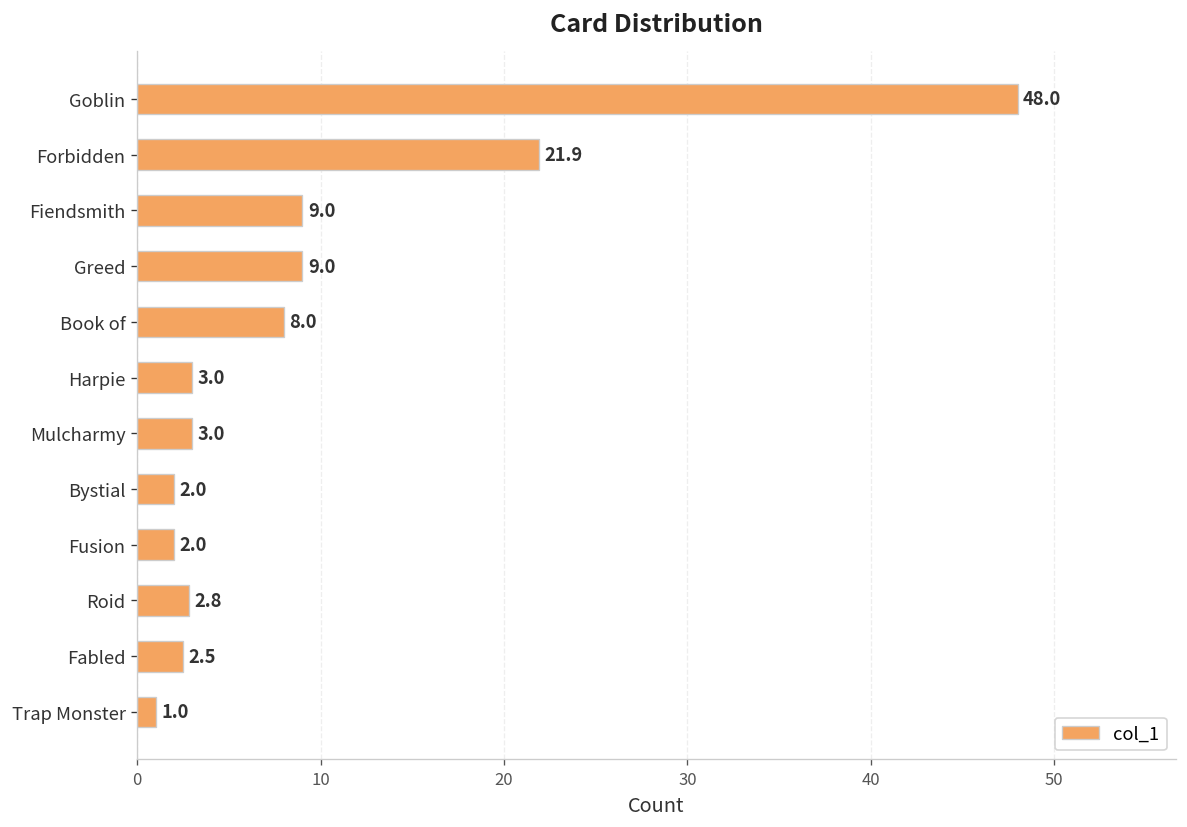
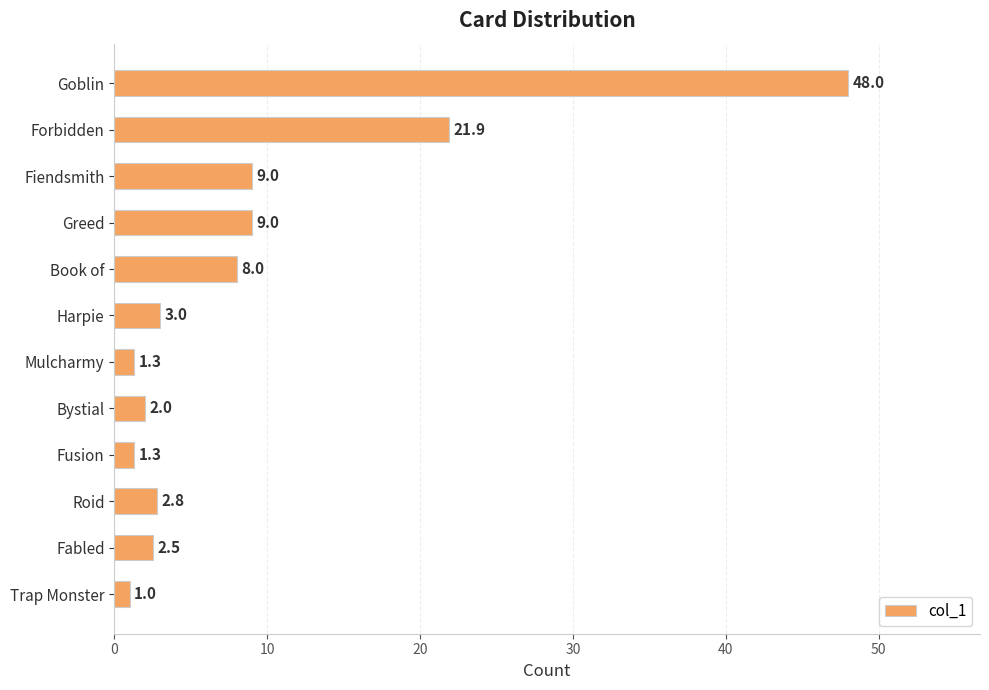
  {
    "Goblin": 48.0,
    "Forbidden": 21.9,
    "Fiendsmith": 9.0,
    "Greed": 9.0,
    "Book of": 8.0,
    "Harpie": 3.0,
-   "Mulcharmy": 3.0,
+   "Mulcharmy": 1.3,
    "Bystial": 2.0,
-   "Fusion": 2.0,
+   "Fusion": 1.3,
    "Roid": 2.8,
    "Fabled": 2.5,
    "Trap Monster": 1.0
  }
